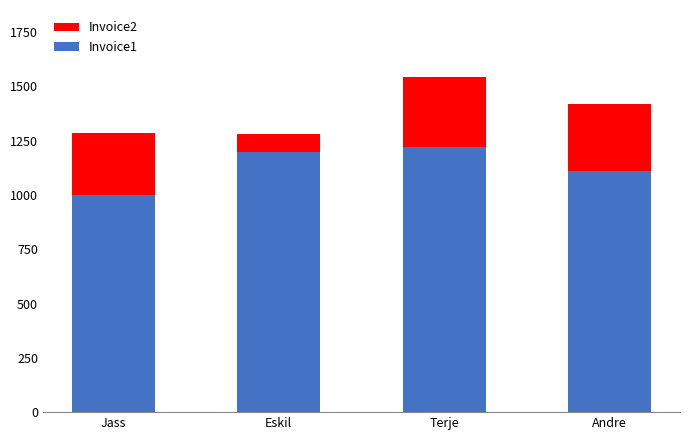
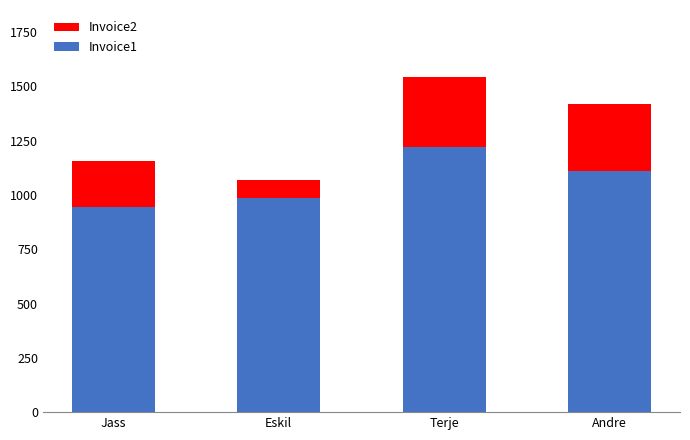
  {
    "Invoice1": {
-     "Jass": 1000,
-     "Eskil": 1200,
+     "Jass": 950,
+     "Eskil": 990,
      "Terje": 1220,
      "Andre": 1110
    },
    "Invoice2": {
-     "Jass": 290,
+     "Jass": 210,
      "Eskil": 80,
      "Terje": 320,
      "Andre": 310
    }
  }
